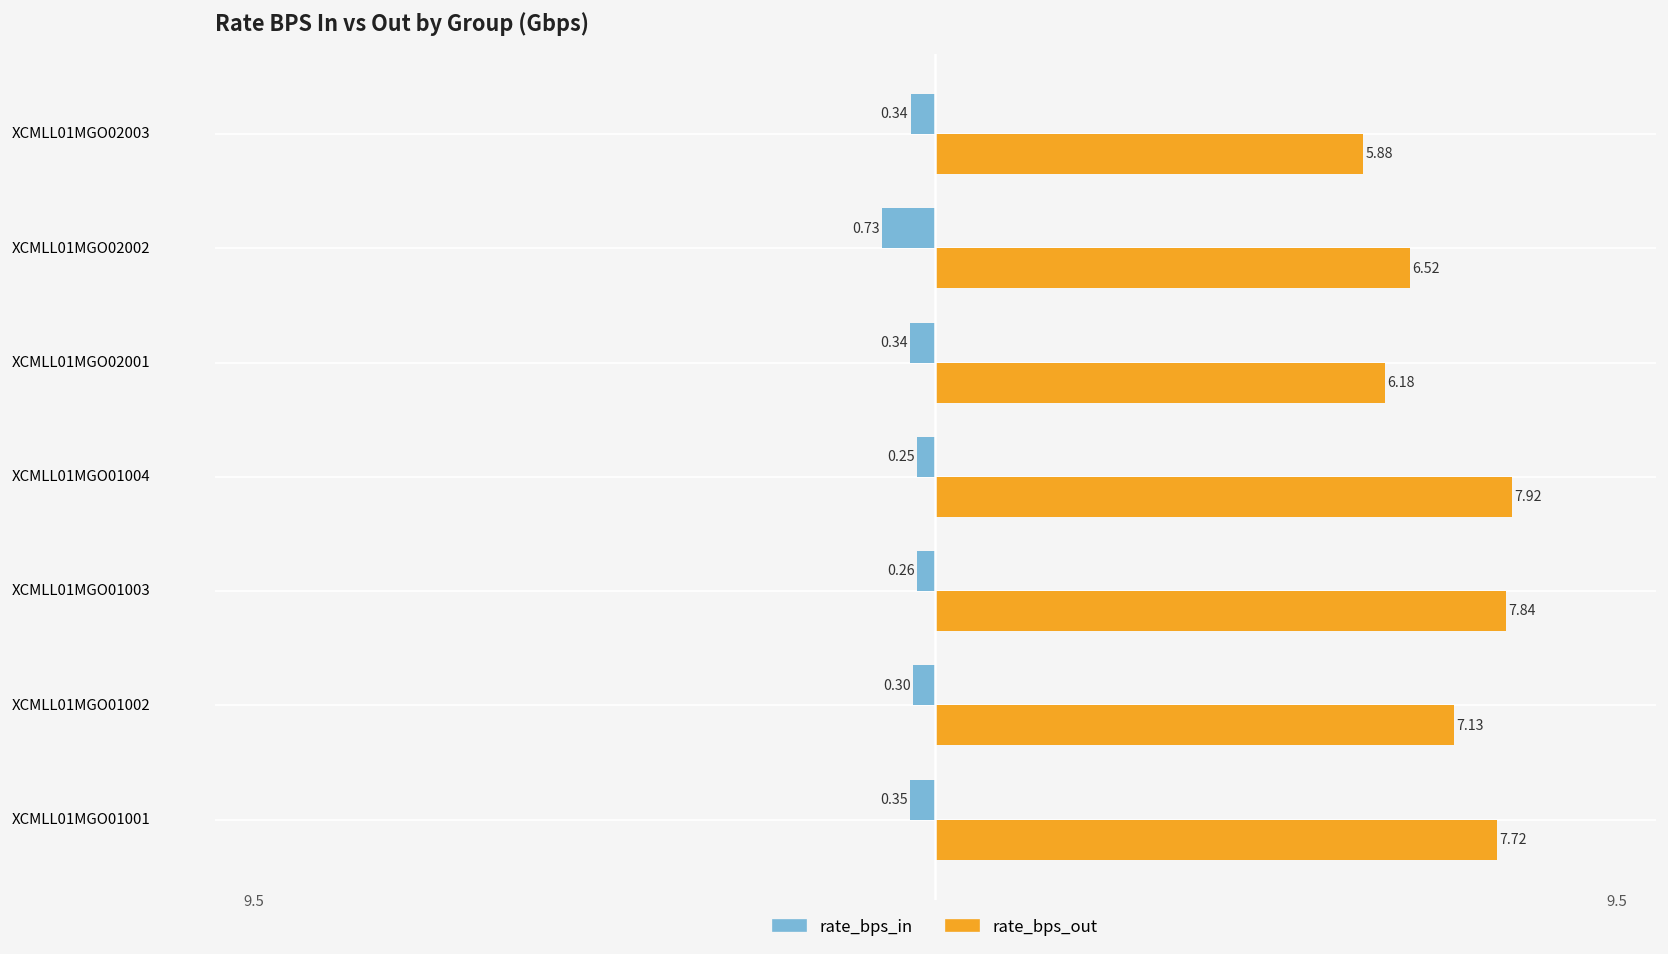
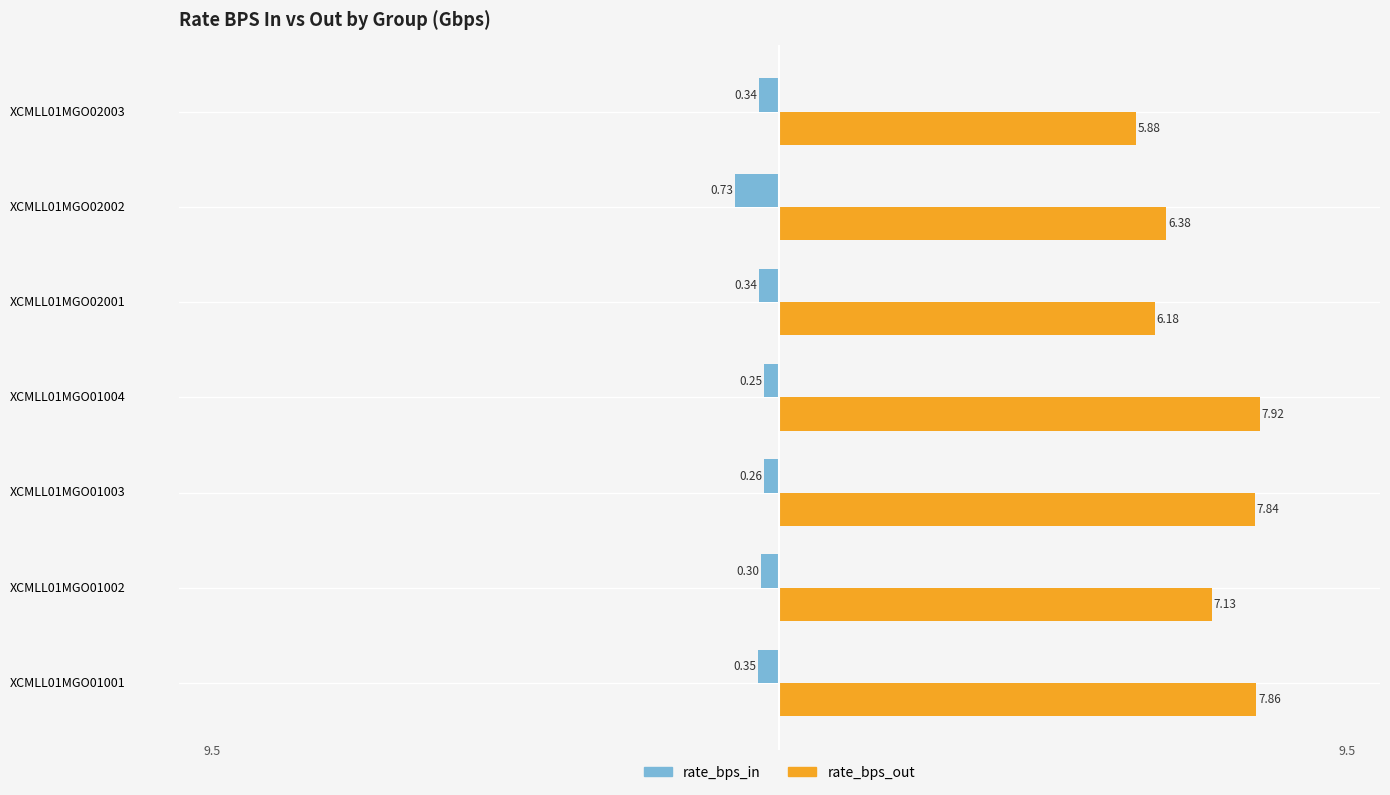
  {
    "rate_bps_out": {
      "XCMLL01MGO02003": 5.88,
-     "XCMLL01MGO02002": 6.52,
+     "XCMLL01MGO02002": 6.38,
      "XCMLL01MGO02001": 6.18,
      "XCMLL01MGO01004": 7.92,
      "XCMLL01MGO01003": 7.84,
      "XCMLL01MGO01002": 7.13,
-     "XCMLL01MGO01001": 7.72
+     "XCMLL01MGO01001": 7.86
    }
  }
